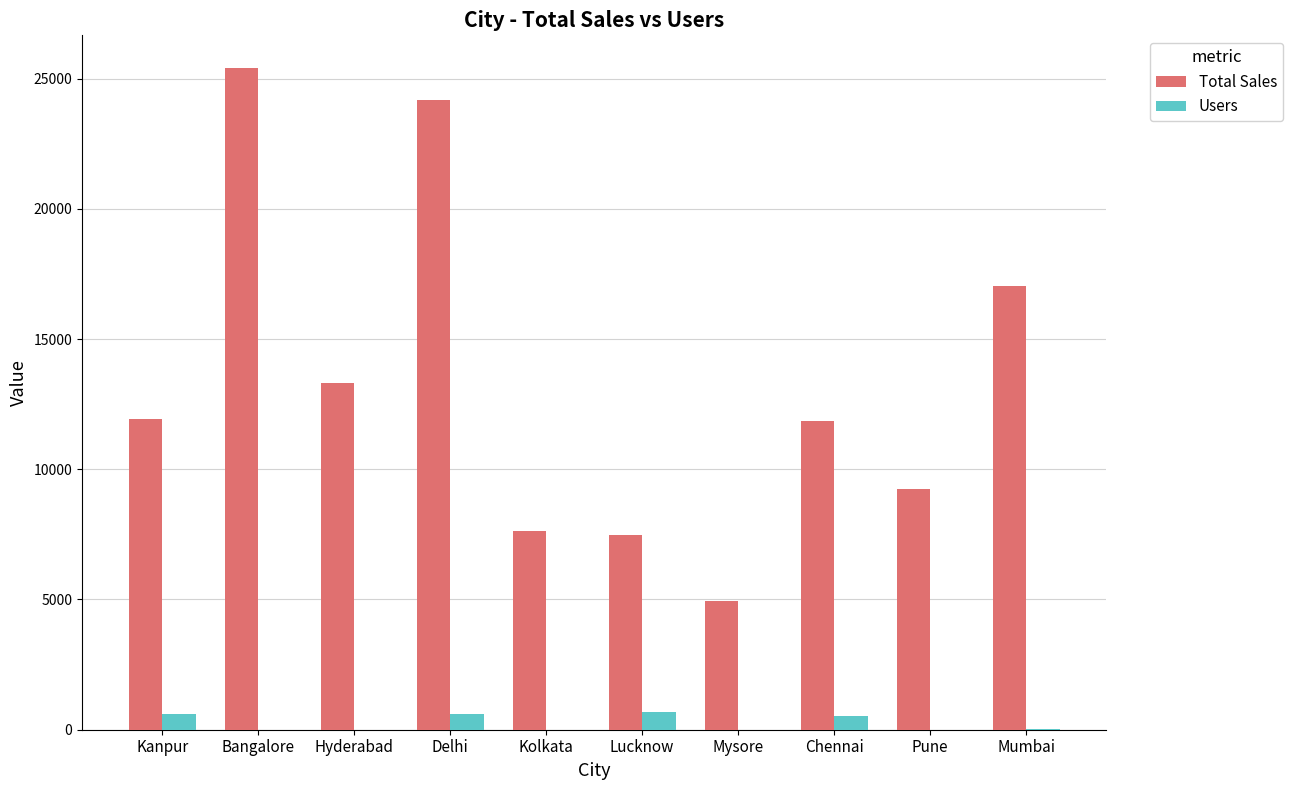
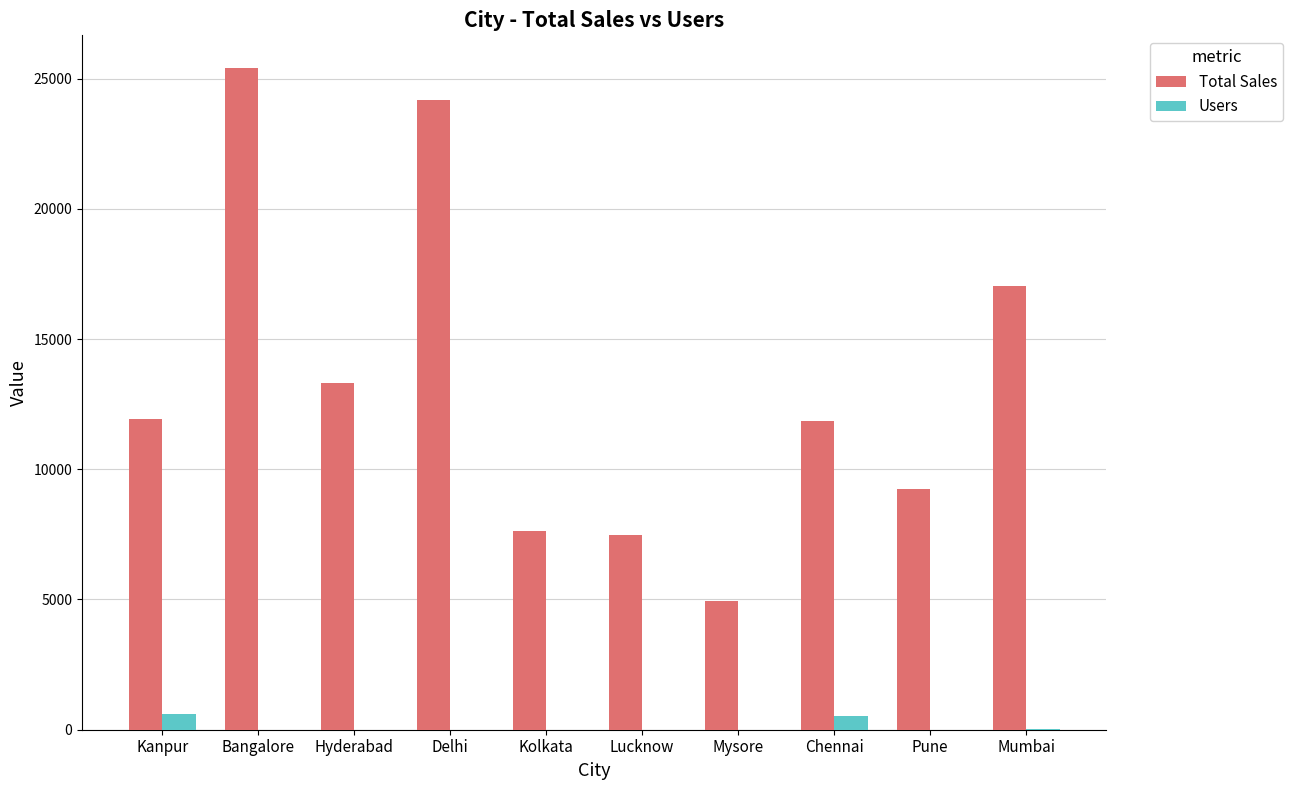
  {
    "Total Sales": {
      "Kanpur": 11900,
      "Bangalore": 25400,
      "Hyderabad": 13300,
      "Delhi": 24200,
      "Kolkata": 7600,
      "Lucknow": 7500,
      "Mysore": 5000,
      "Chennai": 11900,
      "Pune": 9200,
      "Mumbai": 17000
    },
    "Users": {
      "Kanpur": 600,
-     "Delhi": 600,
-     "Lucknow": 700,
+     "Delhi": 0,
+     "Lucknow": 0,
      "Chennai": 500
    }
  }
